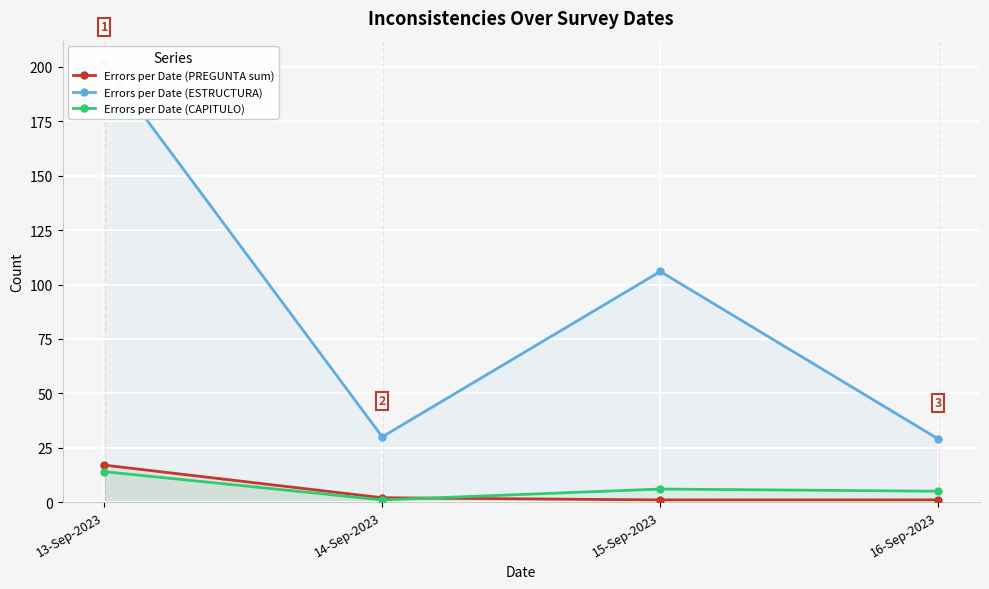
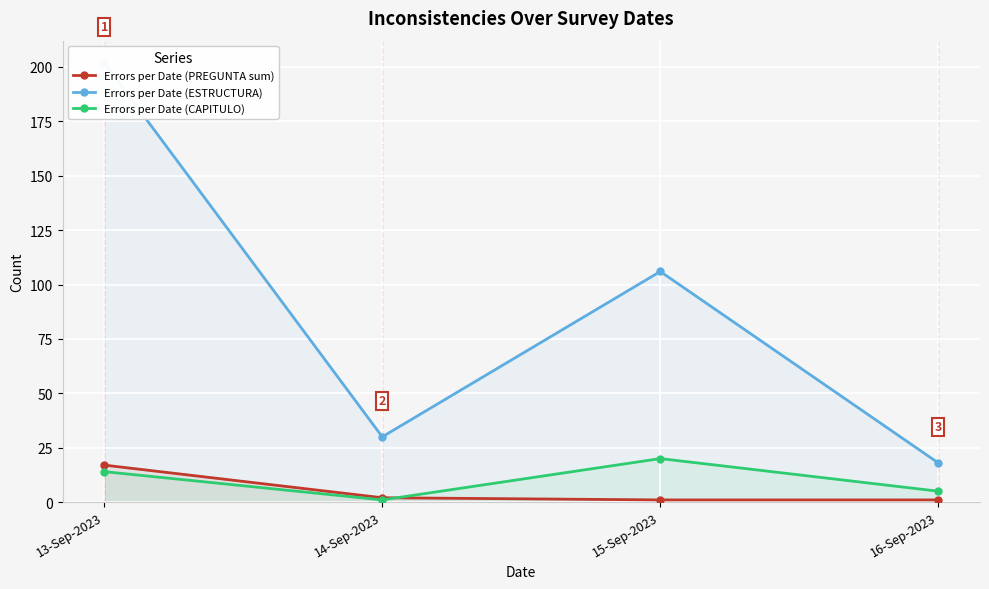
  {
    "Errors per Date (PREGUNTA sum)": {
      "13-Sep-2023": 17,
      "15-Sep-2023": 1,
      "16-Sep-2023": 1
    },
    "Errors per Date (ESTRUCTURA)": {
      "14-Sep-2023": 30,
      "15-Sep-2023": 106,
-     "16-Sep-2023": 29
+     "16-Sep-2023": 18
    },
    "Errors per Date (CAPITULO)": {
      "13-Sep-2023": 14,
-     "15-Sep-2023": 6,
+     "15-Sep-2023": 20,
      "16-Sep-2023": 5
    }
  }
